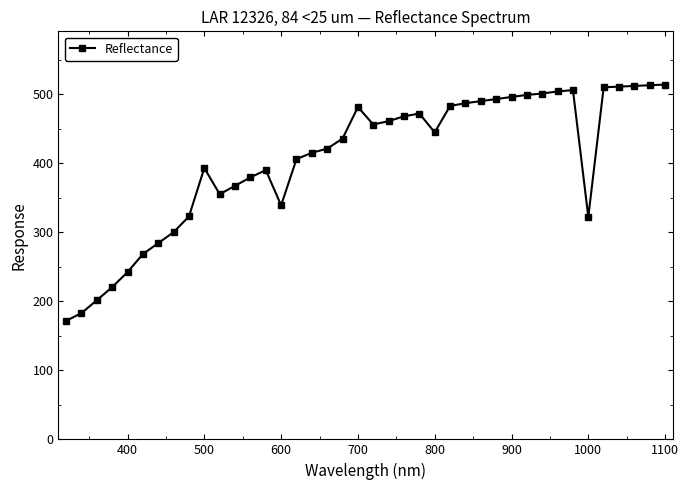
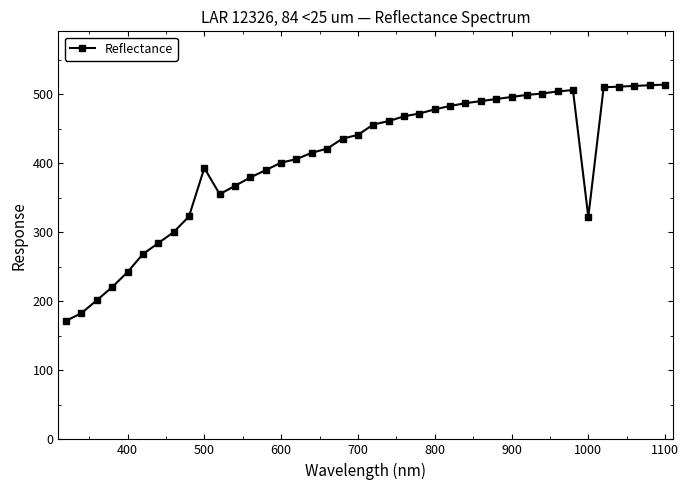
  {
    "400": 240,
    "500": 390,
-   "600": 340,
-   "700": 480,
-   "800": 440,
+   "600": 400,
+   "700": 440,
+   "800": 480,
    "900": 500,
    "1000": 320,
    "1100": 510
  }
